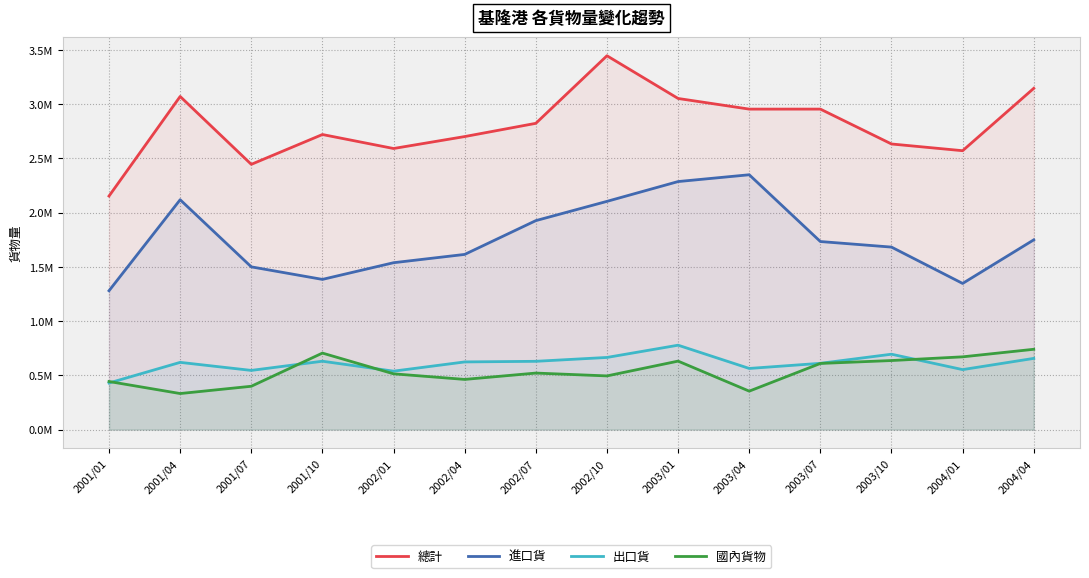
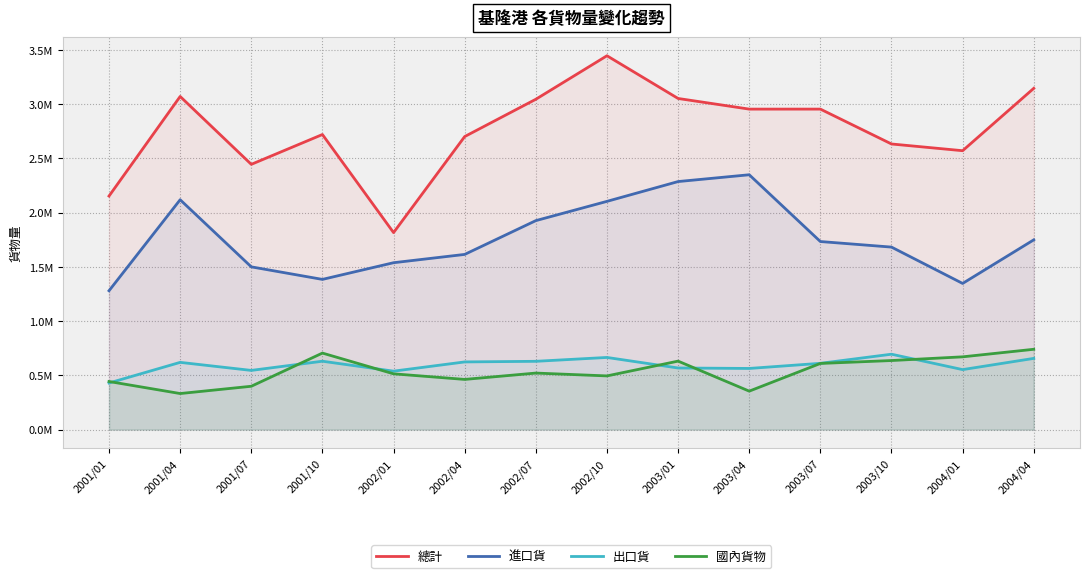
  {
    "總計": {
      "2001/01": 2150000,
      "2001/04": 3070000,
      "2001/07": 2450000,
      "2001/10": 2720000,
-     "2002/01": 2590000,
+     "2002/01": 1820000,
      "2002/04": 2700000,
-     "2002/07": 2820000,
+     "2002/07": 3050000,
      "2002/10": 3450000,
      "2003/01": 3050000,
      "2003/04": 2950000,
      "2003/07": 2950000,
      "2003/10": 2630000,
      "2004/01": 2570000,
      "2004/04": 3150000
    },
    "進口貨": {
      "2001/01": 1280000,
      "2001/04": 2120000,
      "2001/07": 1500000,
      "2001/10": 1380000,
      "2002/01": 1540000,
      "2002/04": 1620000,
      "2002/07": 1930000,
      "2002/10": 2100000,
      "2003/01": 2290000,
      "2003/04": 2350000,
      "2003/07": 1730000,
      "2003/10": 1680000,
      "2004/01": 1350000,
      "2004/04": 1750000
    },
    "出口貨": {
      "2001/04": 620000,
      "2001/07": 550000,
      "2001/10": 630000,
      "2002/01": 540000,
      "2002/04": 620000,
      "2002/07": 630000,
      "2002/10": 670000,
-     "2003/01": 780000,
+     "2003/01": 570000,
      "2003/04": 560000,
      "2003/10": 700000,
      "2004/01": 550000,
      "2004/04": 660000
    },
    "國內貨物": {
      "2001/04": 330000,
      "2001/07": 400000,
      "2001/10": 710000,
      "2002/01": 510000,
      "2002/04": 460000,
      "2002/07": 520000,
      "2002/10": 490000,
      "2003/01": 630000,
      "2003/04": 350000,
      "2003/10": 640000,
      "2004/01": 670000,
      "2004/04": 740000
    }
  }
